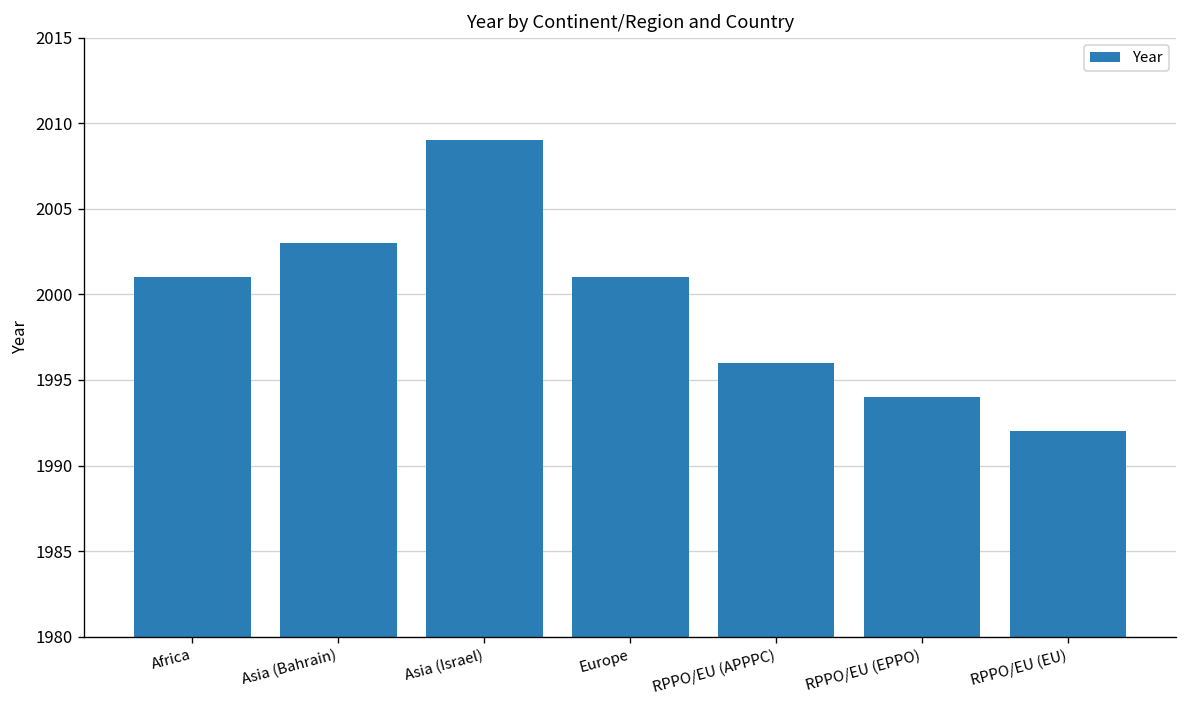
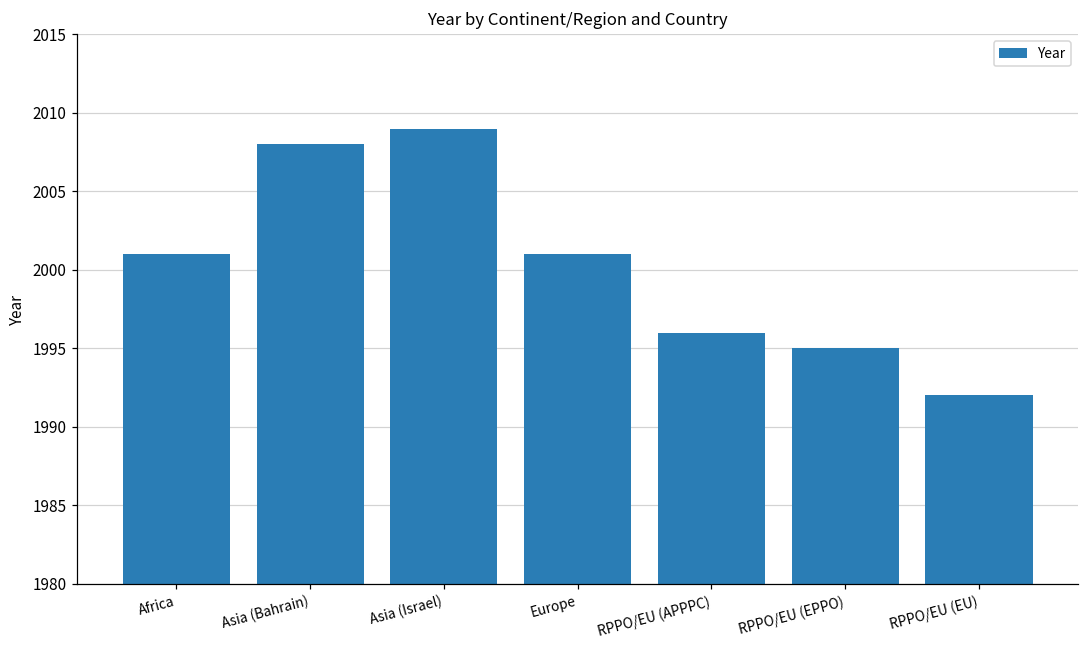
  {
    "Africa": 2001,
-   "Asia (Bahrain)": 2003,
+   "Asia (Bahrain)": 2008,
    "Asia (Israel)": 2009,
    "Europe": 2001,
    "RPPO/EU (APPPC)": 1996,
-   "RPPO/EU (EPPO)": 1994,
+   "RPPO/EU (EPPO)": 1995,
    "RPPO/EU (EU)": 1992
  }
